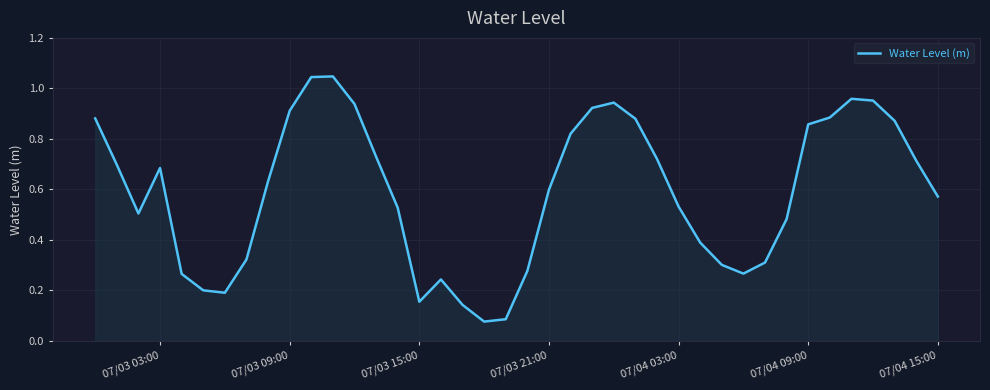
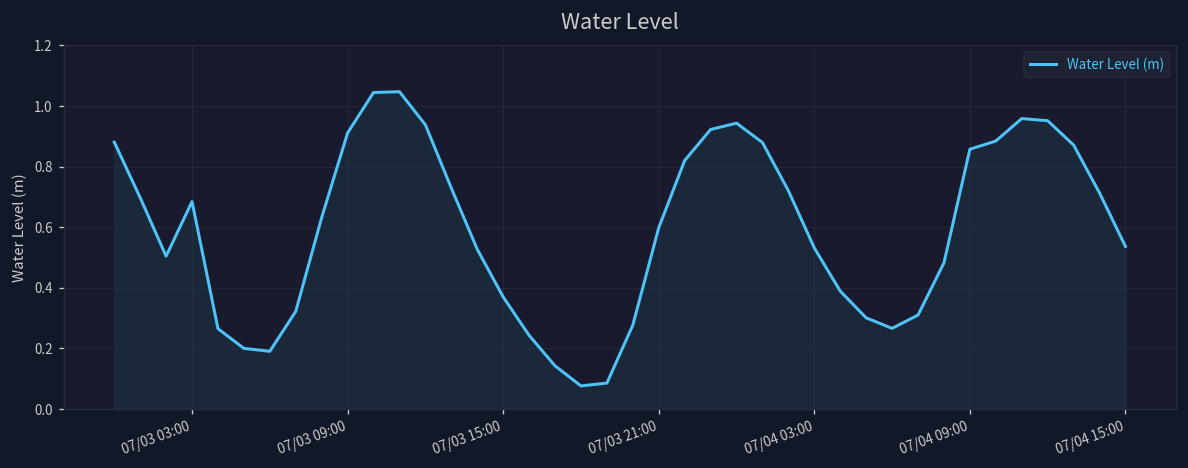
  {
    "07/03 03:00": 0.68,
    "07/03 09:00": 0.91,
-   "07/03 15:00": 0.15,
+   "07/03 15:00": 0.37,
    "07/03 21:00": 0.60,
    "07/04 03:00": 0.53,
    "07/04 09:00": 0.86,
-   "07/04 15:00": 0.57
+   "07/04 15:00": 0.54
  }
